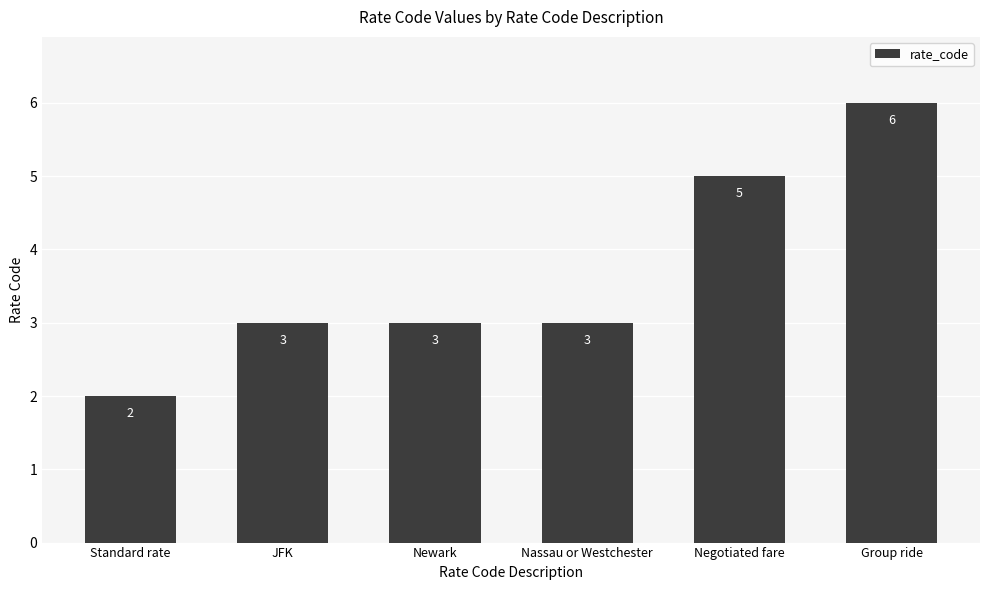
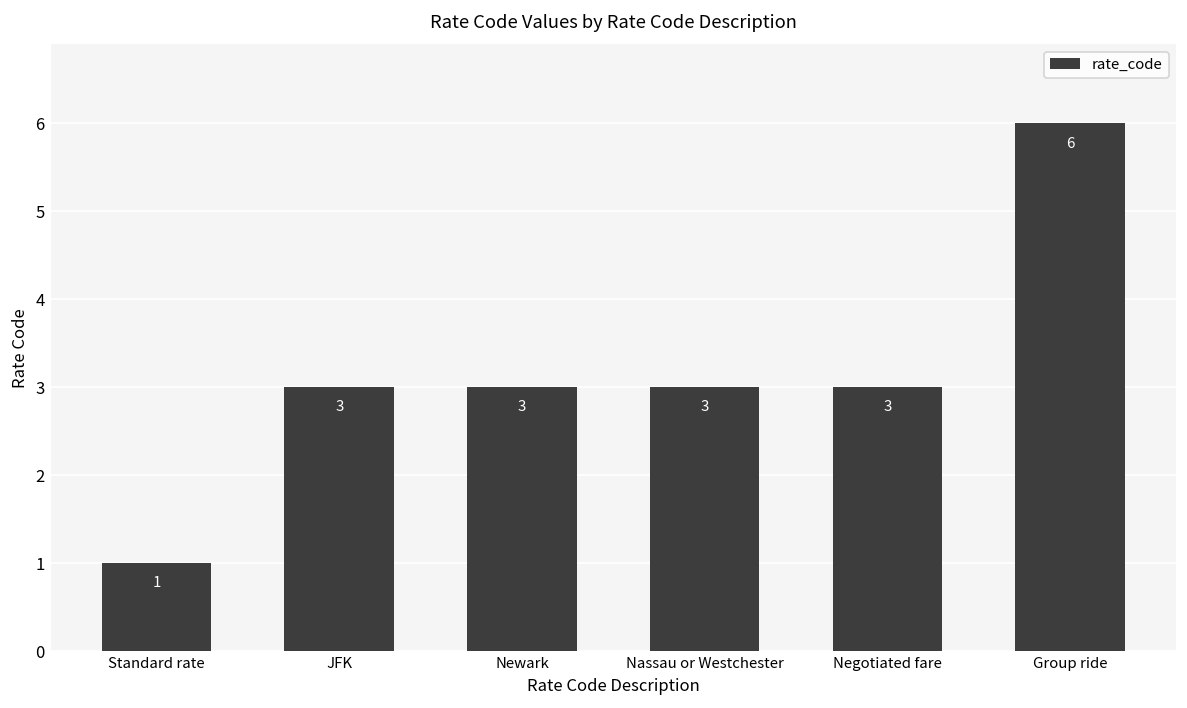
  {
-   "Standard rate": 2,
+   "Standard rate": 1,
    "JFK": 3,
    "Newark": 3,
    "Nassau or Westchester": 3,
-   "Negotiated fare": 5,
+   "Negotiated fare": 3,
    "Group ride": 6
  }
